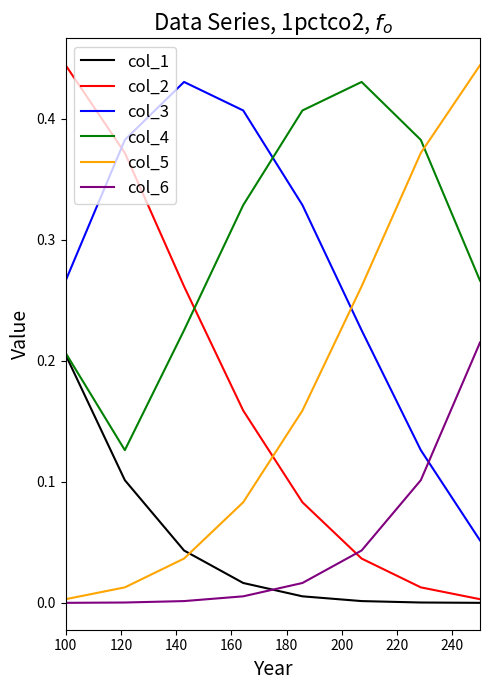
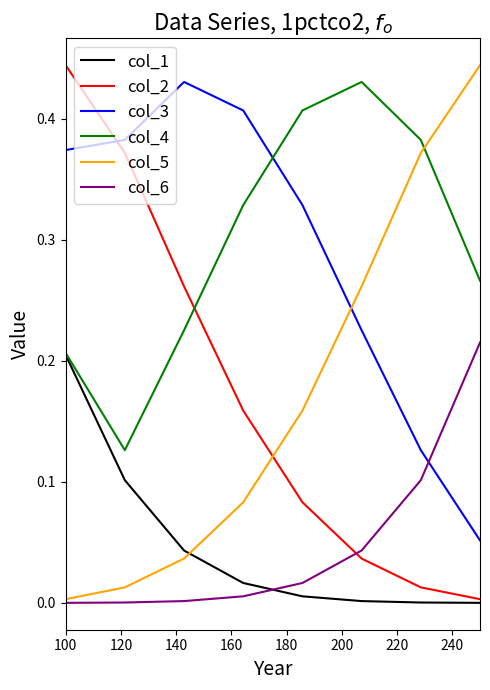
  {
    "col_2": {
      "100": 0.444
    },
    "col_3": {
-     "100": 0.266
+     "100": 0.374
    },
    "col_5": {
      "100": 0.003
    },
    "col_6": {
      "100": 0.000
    }
  }
